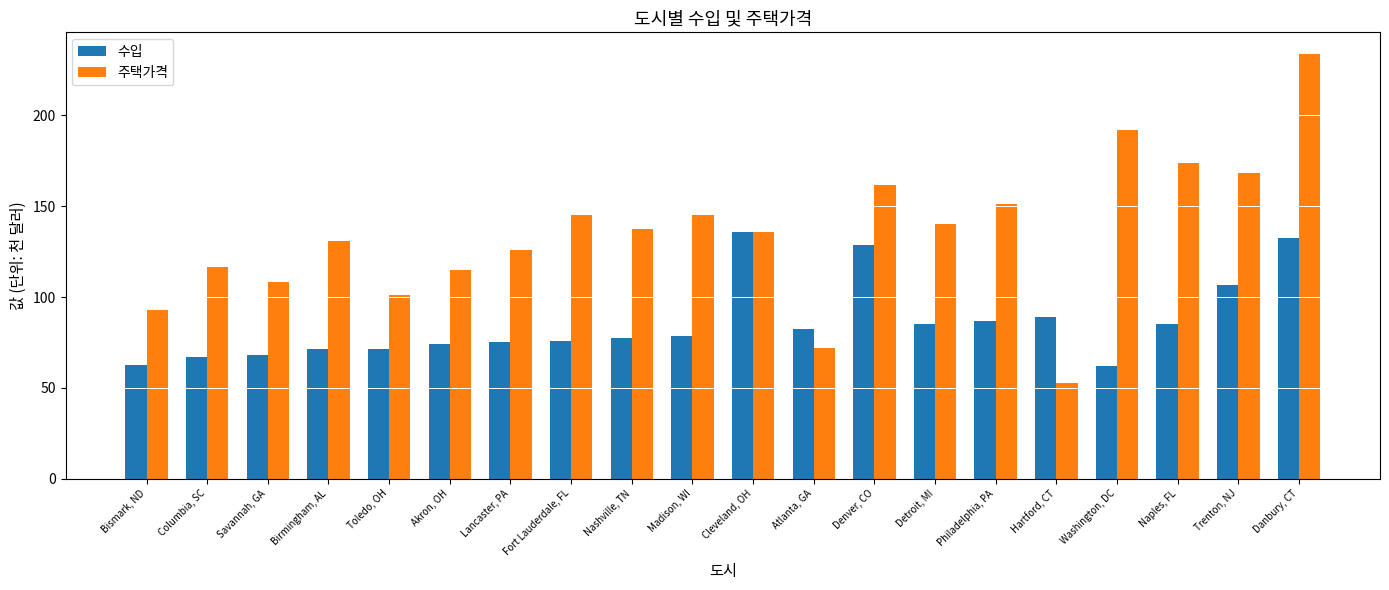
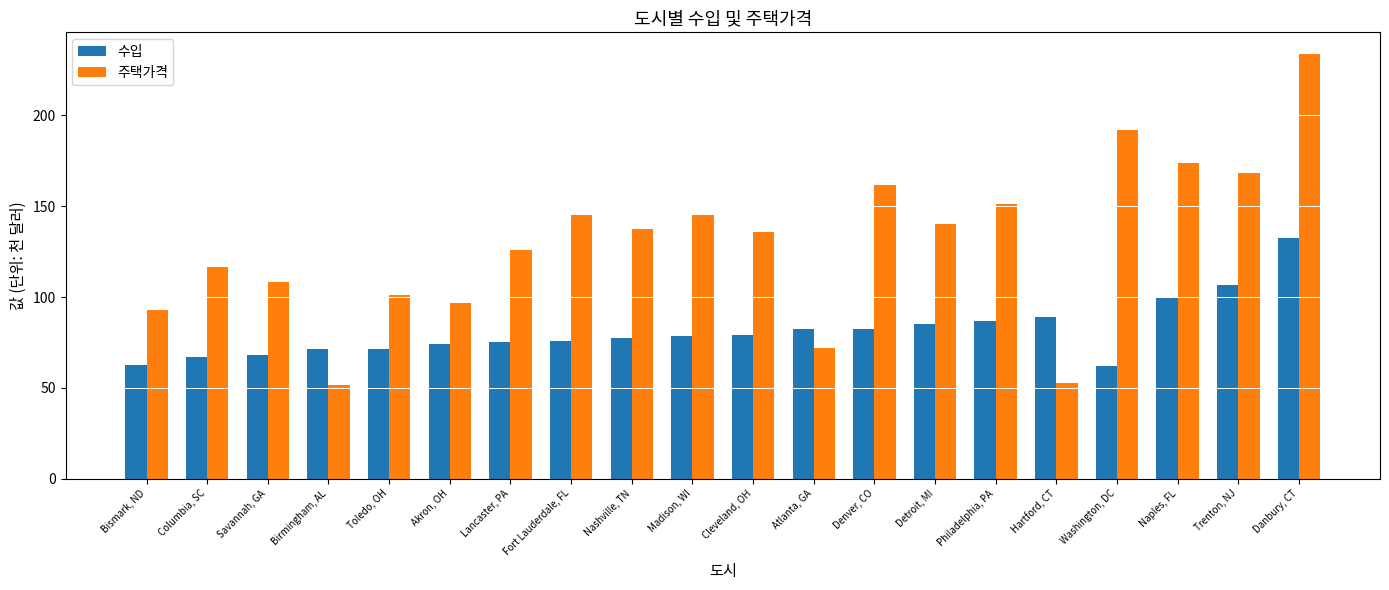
  {
    "수입": {
      "Bismark, ND": 63,
      "Columbia, SC": 67,
      "Savannah, GA": 68,
      "Birmingham, AL": 71,
      "Toledo, OH": 71,
      "Akron, OH": 74,
      "Lancaster, PA": 75,
      "Fort Lauderdale, FL": 76,
      "Nashville, TN": 77,
      "Madison, WI": 79,
-     "Cleveland, OH": 136,
+     "Cleveland, OH": 79,
      "Atlanta, GA": 82,
-     "Denver, CO": 128,
+     "Denver, CO": 83,
      "Detroit, MI": 85,
      "Philadelphia, PA": 87,
      "Hartford, CT": 89,
      "Washington, DC": 62,
-     "Naples, FL": 85,
+     "Naples, FL": 100,
      "Trenton, NJ": 106,
      "Danbury, CT": 132
    },
    "주택가격": {
      "Bismark, ND": 93,
      "Columbia, SC": 117,
      "Savannah, GA": 108,
-     "Birmingham, AL": 131,
+     "Birmingham, AL": 52,
      "Toledo, OH": 101,
-     "Akron, OH": 115,
+     "Akron, OH": 97,
      "Lancaster, PA": 126,
      "Fort Lauderdale, FL": 145,
      "Nashville, TN": 138,
      "Madison, WI": 145,
      "Cleveland, OH": 136,
      "Atlanta, GA": 72,
      "Denver, CO": 162,
      "Detroit, MI": 140,
      "Philadelphia, PA": 152,
      "Hartford, CT": 53,
      "Washington, DC": 192,
      "Naples, FL": 174,
      "Trenton, NJ": 168,
      "Danbury, CT": 234
    }
  }
